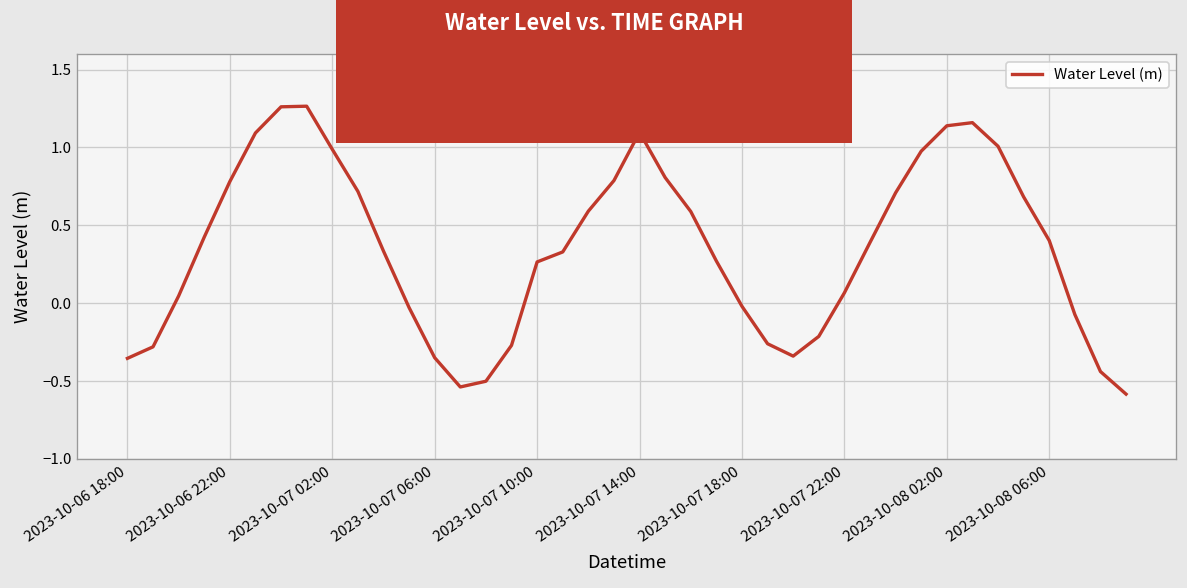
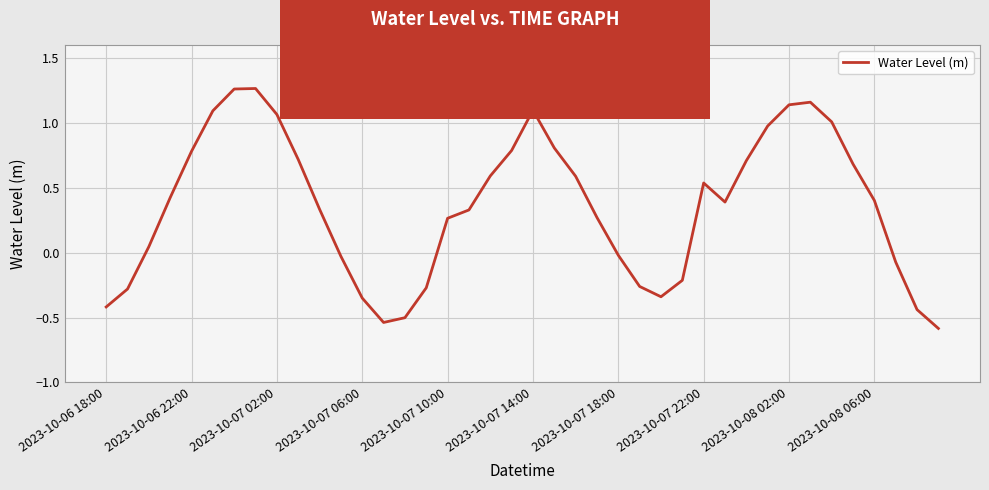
  {
-   "2023-10-06 18:00": -0.35,
+   "2023-10-06 18:00": -0.42,
    "2023-10-06 22:00": 0.78,
-   "2023-10-07 02:00": 0.99,
+   "2023-10-07 02:00": 1.06,
    "2023-10-07 06:00": -0.35,
    "2023-10-07 10:00": 0.26,
    "2023-10-07 14:00": 1.10,
    "2023-10-07 18:00": -0.02,
-   "2023-10-07 22:00": 0.07,
+   "2023-10-07 22:00": 0.54,
    "2023-10-08 02:00": 1.14,
    "2023-10-08 06:00": 0.40
  }
